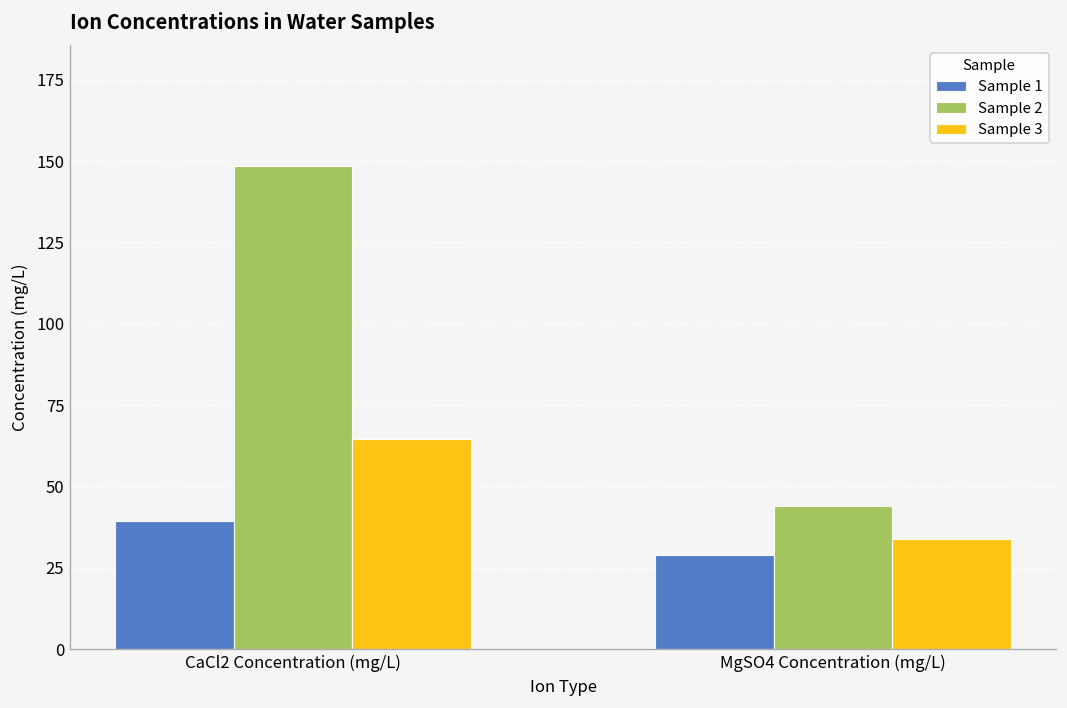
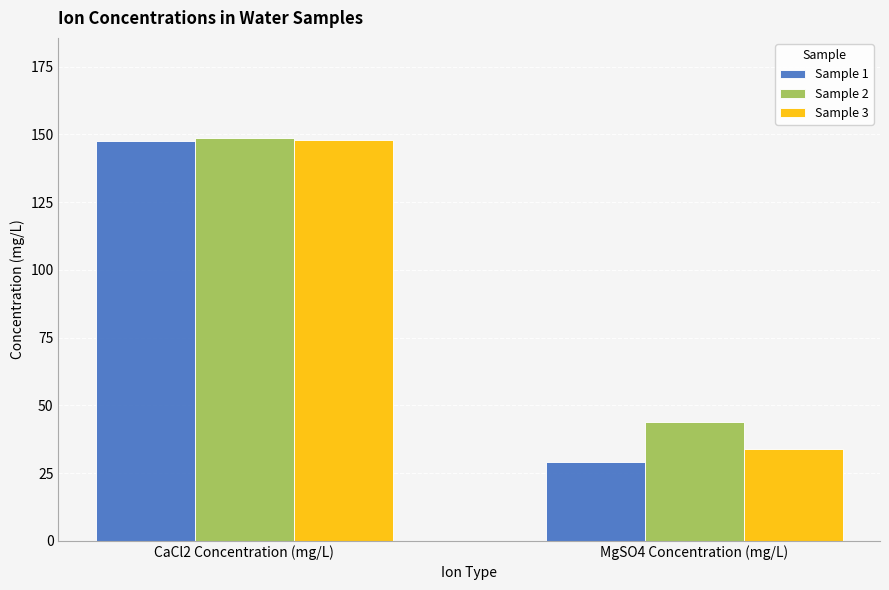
  {
    "Sample 1": {
-     "CaCl2 Concentration (mg/L)": 39,
+     "CaCl2 Concentration (mg/L)": 147,
      "MgSO4 Concentration (mg/L)": 29
    },
    "Sample 2": {
      "CaCl2 Concentration (mg/L)": 148,
      "MgSO4 Concentration (mg/L)": 44
    },
    "Sample 3": {
-     "CaCl2 Concentration (mg/L)": 65,
+     "CaCl2 Concentration (mg/L)": 148,
      "MgSO4 Concentration (mg/L)": 34
    }
  }
